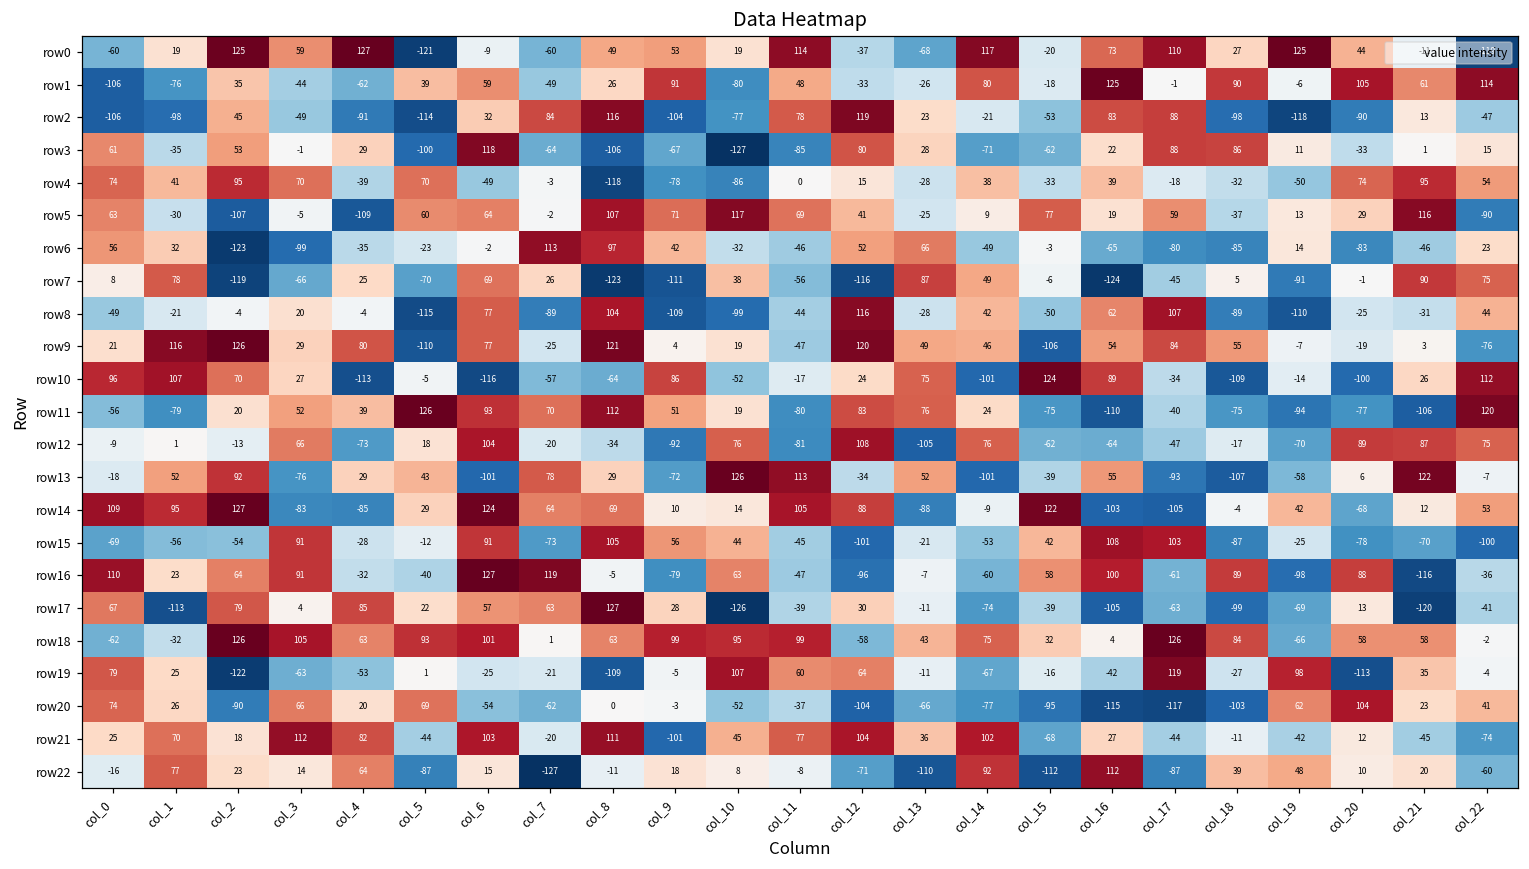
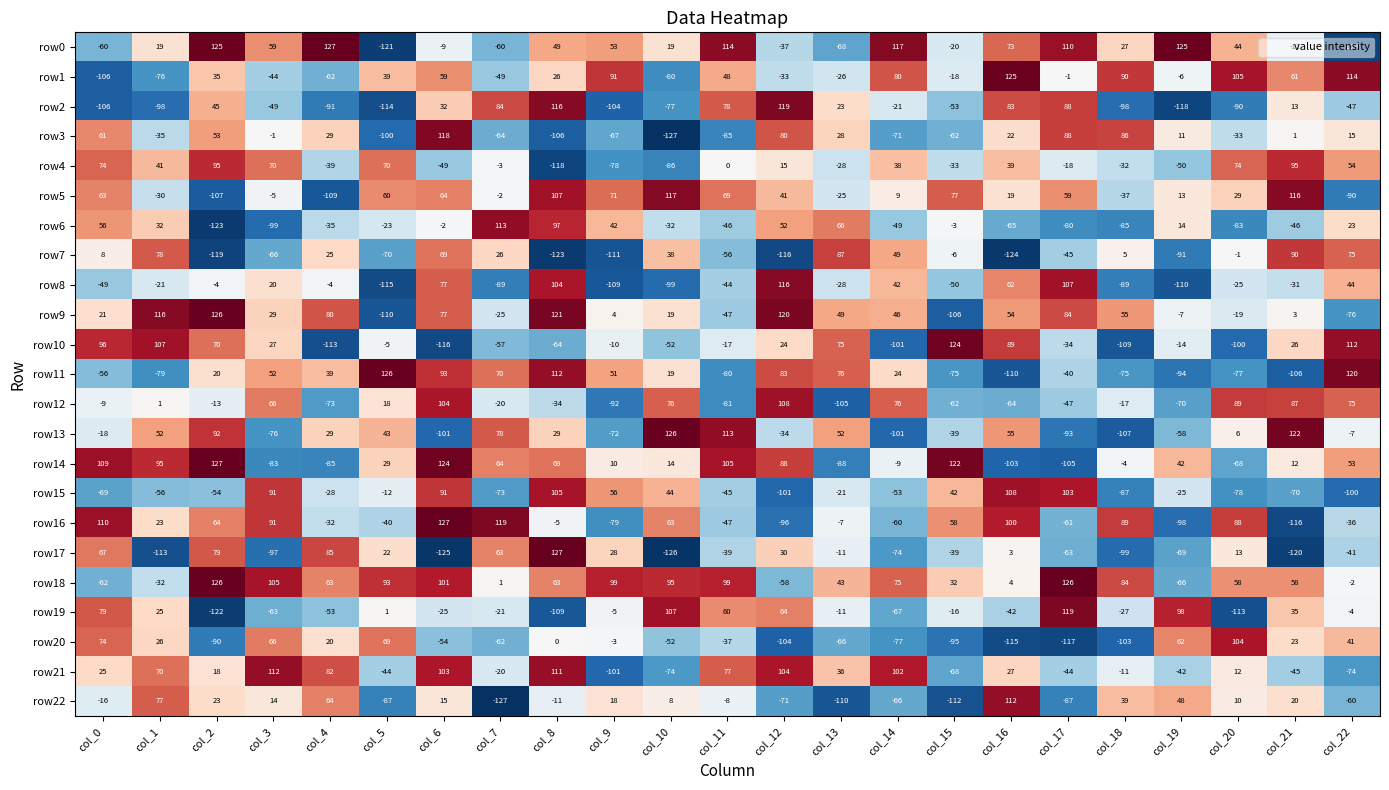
  {
    "row10": {
      "col_0": 96,
      "col_1": 107,
      "col_2": 70,
      "col_3": 27,
      "col_4": -113,
      "col_5": -5,
      "col_6": -116,
      "col_7": -57,
      "col_8": -64,
-     "col_9": 86,
+     "col_9": -10,
      "col_10": -52,
      "col_11": -17,
      "col_12": 24,
      "col_13": 75,
      "col_14": -101,
      "col_15": 124,
      "col_16": 89,
      "col_17": -34,
      "col_18": -109,
      "col_19": -14,
      "col_20": -100,
      "col_21": 26,
      "col_22": 112
    },
    "row17": {
      "col_0": 67,
      "col_1": -113,
      "col_2": 79,
-     "col_3": 4,
+     "col_3": -97,
      "col_4": 85,
      "col_5": 22,
-     "col_6": 57,
+     "col_6": -125,
      "col_7": 63,
      "col_8": 127,
      "col_9": 28,
      "col_10": -126,
      "col_11": -39,
      "col_12": 30,
      "col_13": -11,
      "col_14": -74,
      "col_15": -39,
-     "col_16": -105,
+     "col_16": 3,
      "col_17": -63,
      "col_18": -99,
      "col_19": -69,
      "col_20": 13,
      "col_21": -120,
      "col_22": -41
    },
    "row21": {
      "col_0": 25,
      "col_1": 70,
      "col_2": 18,
      "col_3": 112,
      "col_4": 82,
      "col_5": -44,
      "col_6": 103,
      "col_7": -20,
      "col_8": 111,
      "col_9": -101,
-     "col_10": 45,
+     "col_10": -74,
      "col_11": 77,
      "col_12": 104,
      "col_13": 36,
      "col_14": 102,
      "col_15": -68,
      "col_16": 27,
      "col_17": -44,
      "col_18": -11,
      "col_19": -42,
      "col_20": 12,
      "col_21": -45,
      "col_22": -74
    },
    "row22": {
      "col_0": -16,
      "col_1": 77,
      "col_2": 23,
      "col_3": 14,
      "col_4": 64,
      "col_5": -87,
      "col_6": 15,
      "col_7": -127,
      "col_8": -11,
      "col_9": 18,
      "col_10": 8,
      "col_11": -8,
      "col_12": -71,
      "col_13": -110,
-     "col_14": 92,
+     "col_14": -66,
      "col_15": -112,
      "col_16": 112,
      "col_17": -87,
      "col_18": 39,
      "col_19": 48,
      "col_20": 10,
      "col_21": 20,
      "col_22": -60
    }
  }
